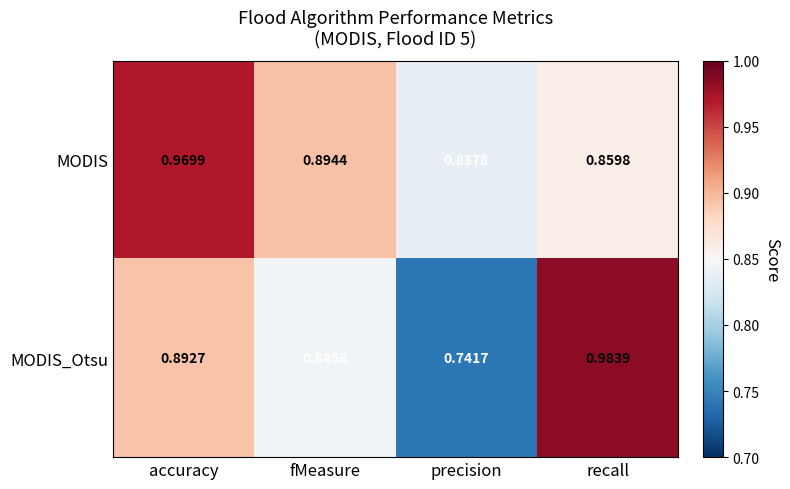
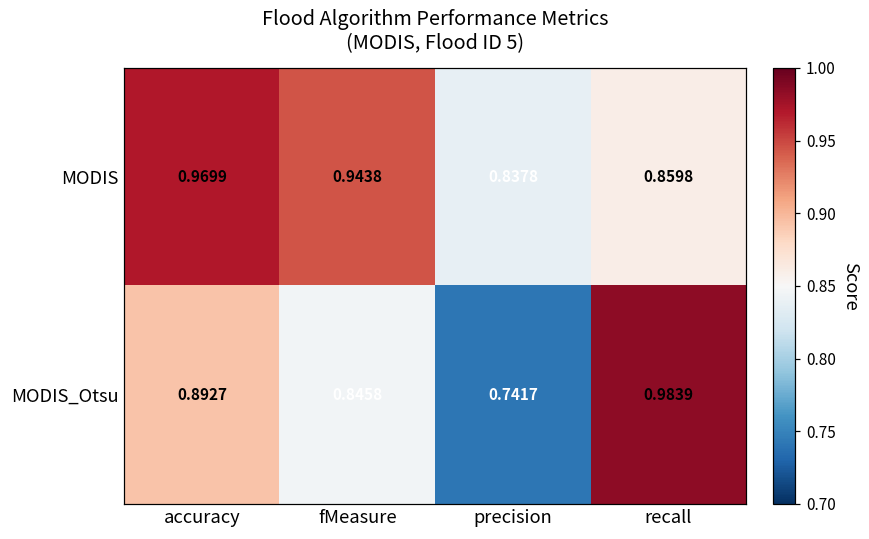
  {
    "MODIS": {
      "accuracy": 0.9699,
-     "fMeasure": 0.8944,
+     "fMeasure": 0.9438,
      "recall": 0.8598
    },
    "MODIS_Otsu": {
      "accuracy": 0.8927,
      "precision": 0.7417,
      "recall": 0.9839
    }
  }
